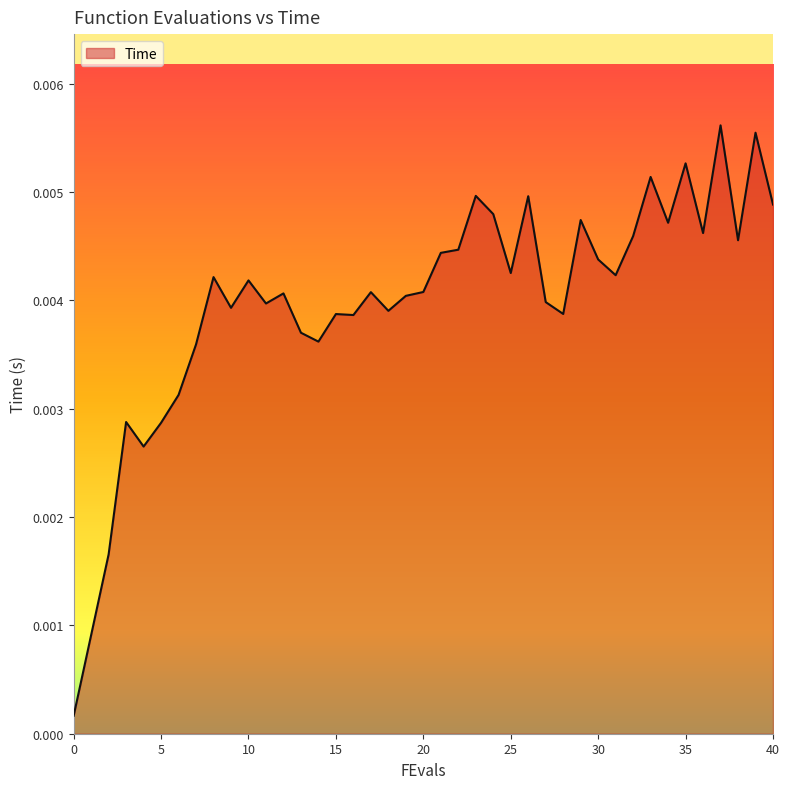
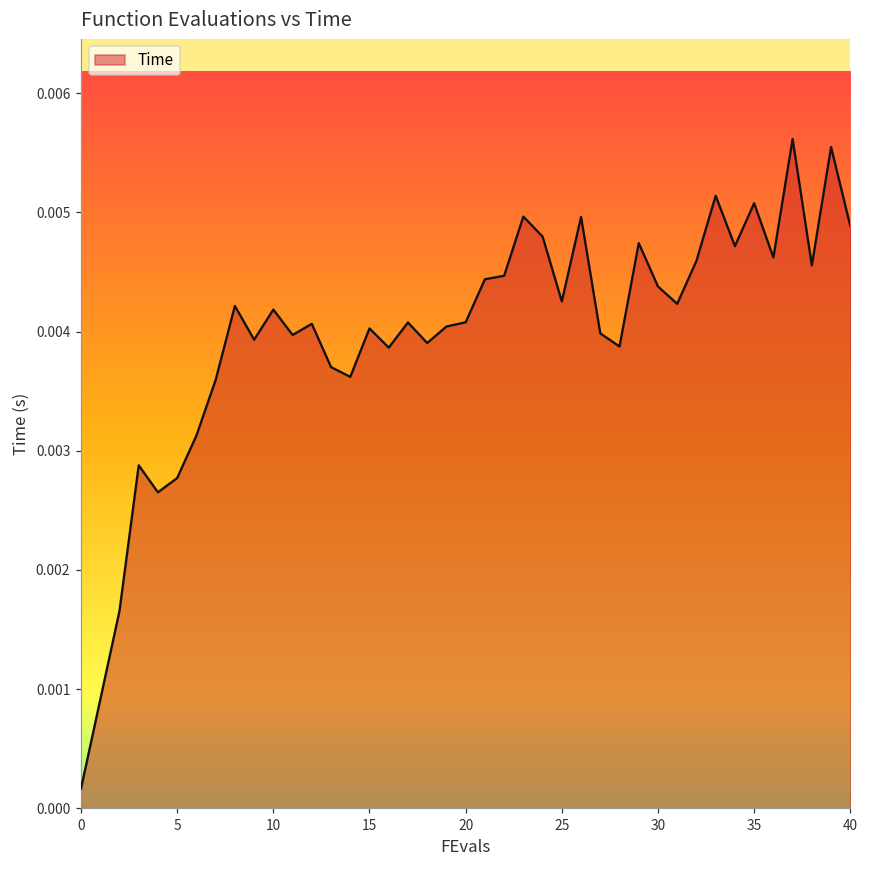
  {
    "0": 0.00017,
-   "5": 0.00287,
+   "5": 0.00277,
    "10": 0.00418,
-   "15": 0.00387,
+   "15": 0.00403,
    "20": 0.00408,
    "25": 0.00425,
    "30": 0.00438,
-   "35": 0.00527,
+   "35": 0.00508,
    "40": 0.00489
  }
